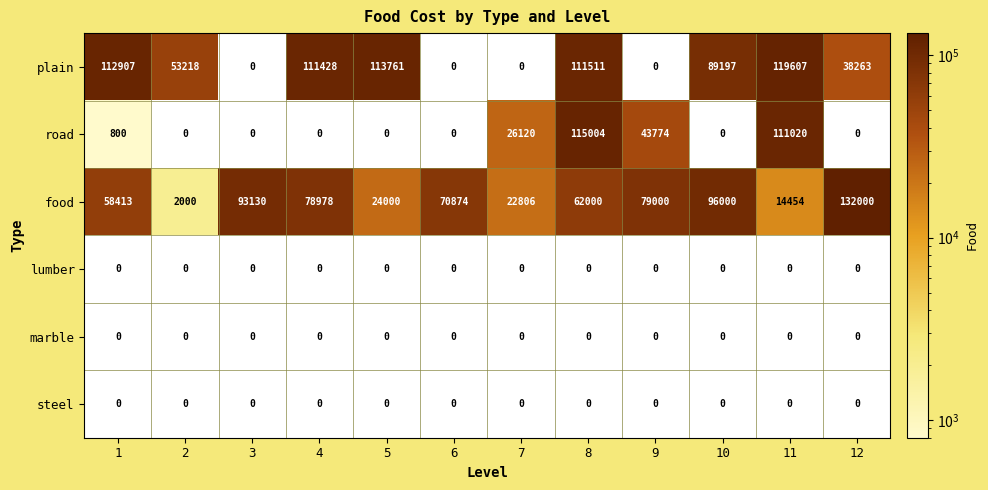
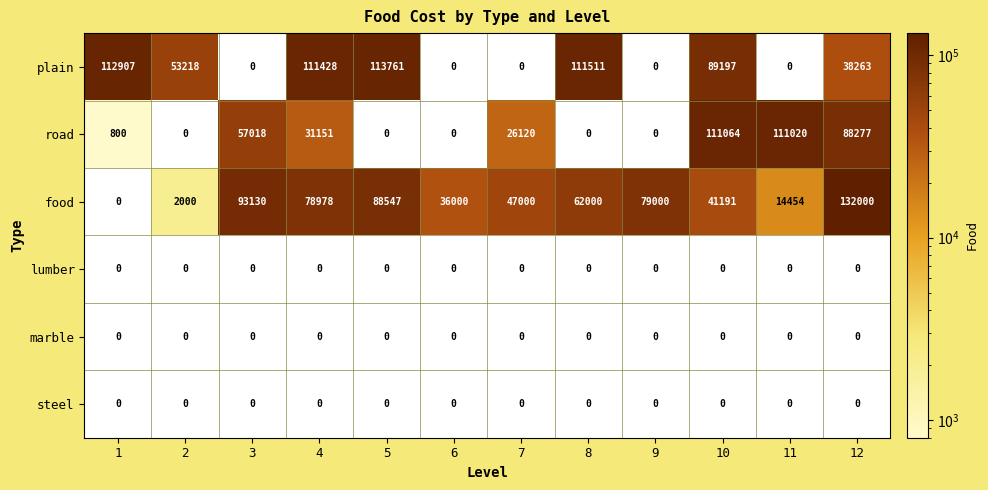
  {
    "plain": {
      "1": 112907,
      "2": 53218,
      "3": 0,
      "4": 111428,
      "5": 113761,
      "6": 0,
      "7": 0,
      "8": 111511,
      "9": 0,
      "10": 89197,
-     "11": 119607,
+     "11": 0,
      "12": 38263
    },
    "road": {
      "1": 800,
      "2": 0,
-     "3": 0,
-     "4": 0,
+     "3": 57018,
+     "4": 31151,
      "5": 0,
      "6": 0,
      "7": 26120,
-     "8": 115004,
-     "9": 43774,
-     "10": 0,
+     "8": 0,
+     "9": 0,
+     "10": 111064,
      "11": 111020,
-     "12": 0
+     "12": 88277
    },
    "food": {
-     "1": 58413,
+     "1": 0,
      "2": 2000,
      "3": 93130,
      "4": 78978,
-     "5": 24000,
-     "6": 70874,
-     "7": 22806,
+     "5": 88547,
+     "6": 36000,
+     "7": 47000,
      "8": 62000,
      "9": 79000,
-     "10": 96000,
+     "10": 41191,
      "11": 14454,
      "12": 132000
    },
    "lumber": {
      "1": 0,
      "2": 0,
      "3": 0,
      "4": 0,
      "5": 0,
      "6": 0,
      "7": 0,
      "8": 0,
      "9": 0,
      "10": 0,
      "11": 0,
      "12": 0
    },
    "marble": {
      "1": 0,
      "2": 0,
      "3": 0,
      "4": 0,
      "5": 0,
      "6": 0,
      "7": 0,
      "8": 0,
      "9": 0,
      "10": 0,
      "11": 0,
      "12": 0
    },
    "steel": {
      "1": 0,
      "2": 0,
      "3": 0,
      "4": 0,
      "5": 0,
      "6": 0,
      "7": 0,
      "8": 0,
      "9": 0,
      "10": 0,
      "11": 0,
      "12": 0
    }
  }
